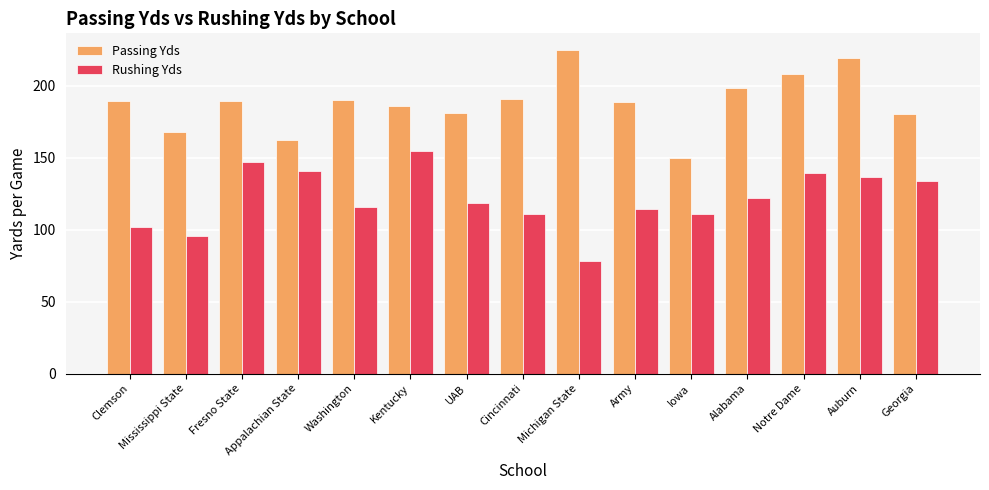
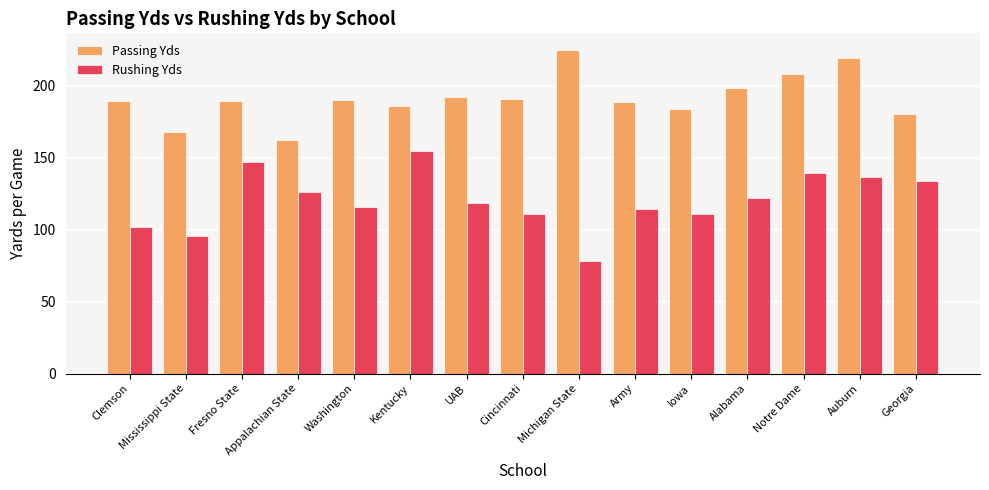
  {
    "Passing Yds": {
      "Clemson": 190,
      "Mississippi State": 168,
      "Fresno State": 189,
      "Appalachian State": 162,
      "Washington": 190,
      "Kentucky": 186,
-     "UAB": 181,
+     "UAB": 192,
      "Cincinnati": 191,
      "Michigan State": 225,
      "Army": 189,
-     "Iowa": 150,
+     "Iowa": 184,
      "Alabama": 198,
      "Notre Dame": 208,
      "Auburn": 220,
      "Georgia": 180
    },
    "Rushing Yds": {
      "Clemson": 102,
      "Mississippi State": 96,
      "Fresno State": 147,
-     "Appalachian State": 141,
+     "Appalachian State": 126,
      "Washington": 116,
      "Kentucky": 154,
      "UAB": 118,
      "Cincinnati": 111,
      "Michigan State": 78,
      "Army": 115,
      "Iowa": 111,
      "Alabama": 122,
      "Notre Dame": 140,
      "Auburn": 136,
      "Georgia": 134
    }
  }
